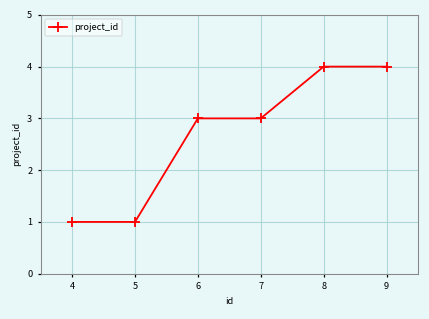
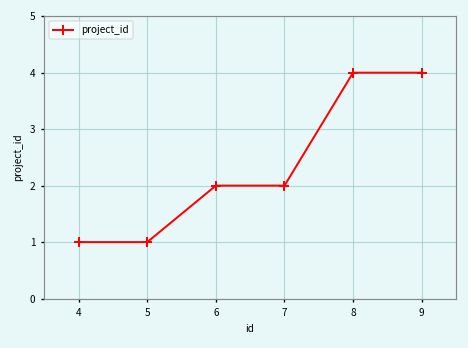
  {
    "4": 1,
    "5": 1,
-   "6": 3,
-   "7": 3,
+   "6": 2,
+   "7": 2,
    "8": 4,
    "9": 4
  }
